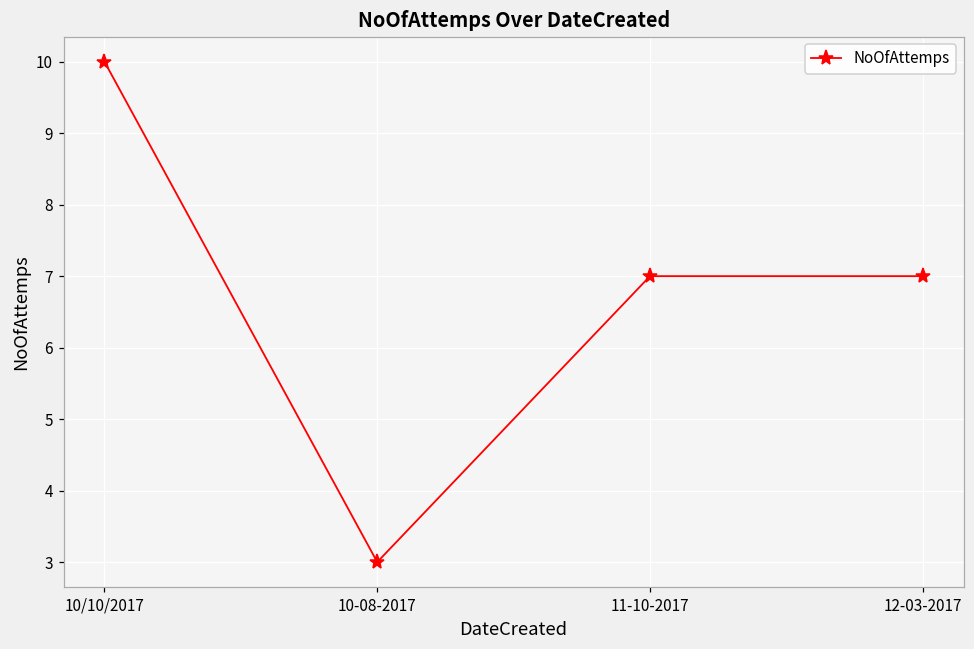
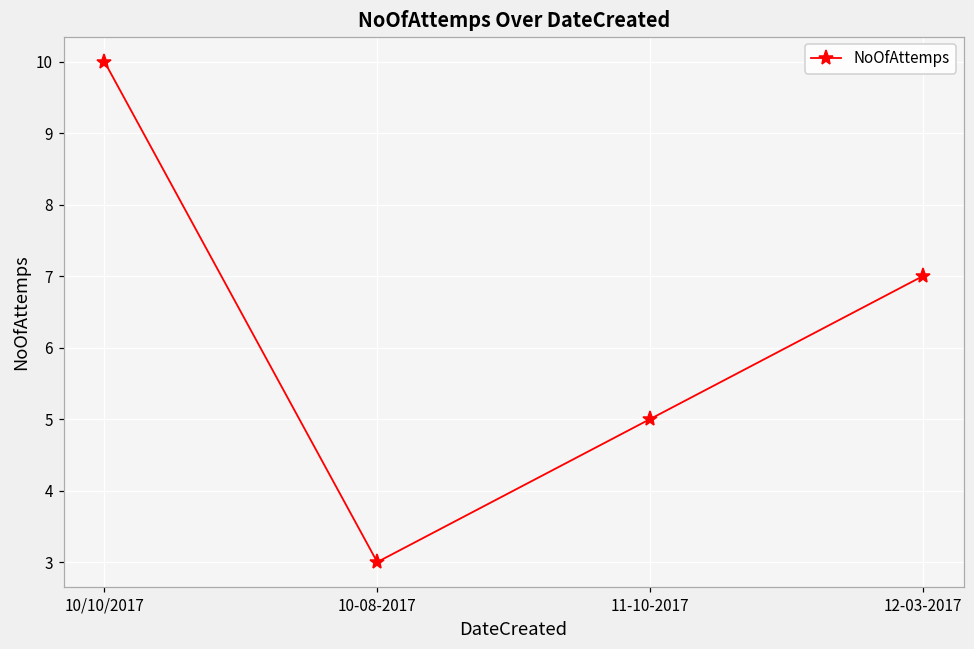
  {
    "10/10/2017": 10,
    "10-08-2017": 3,
-   "11-10-2017": 7,
+   "11-10-2017": 5,
    "12-03-2017": 7
  }
